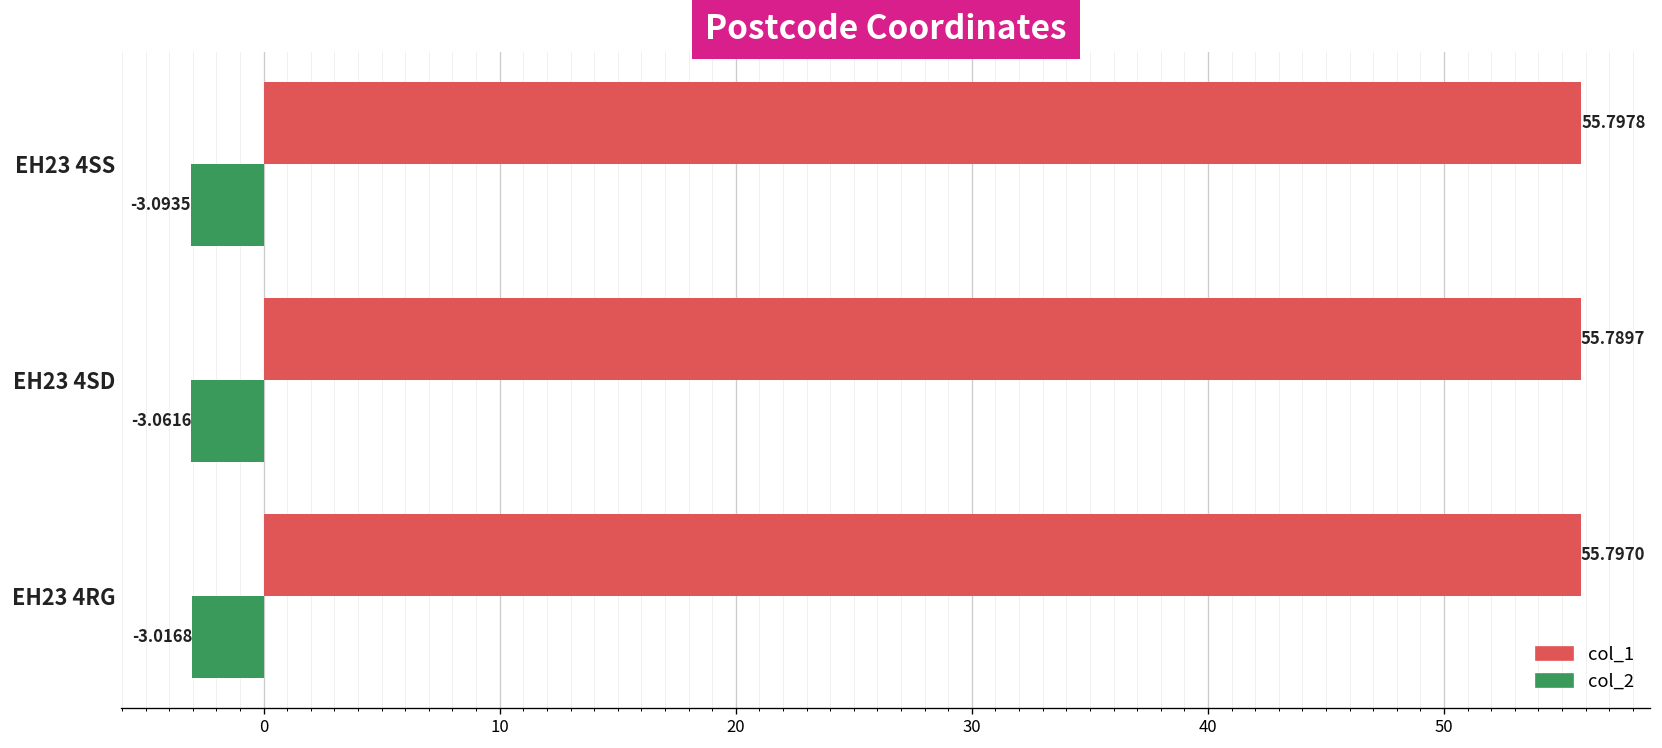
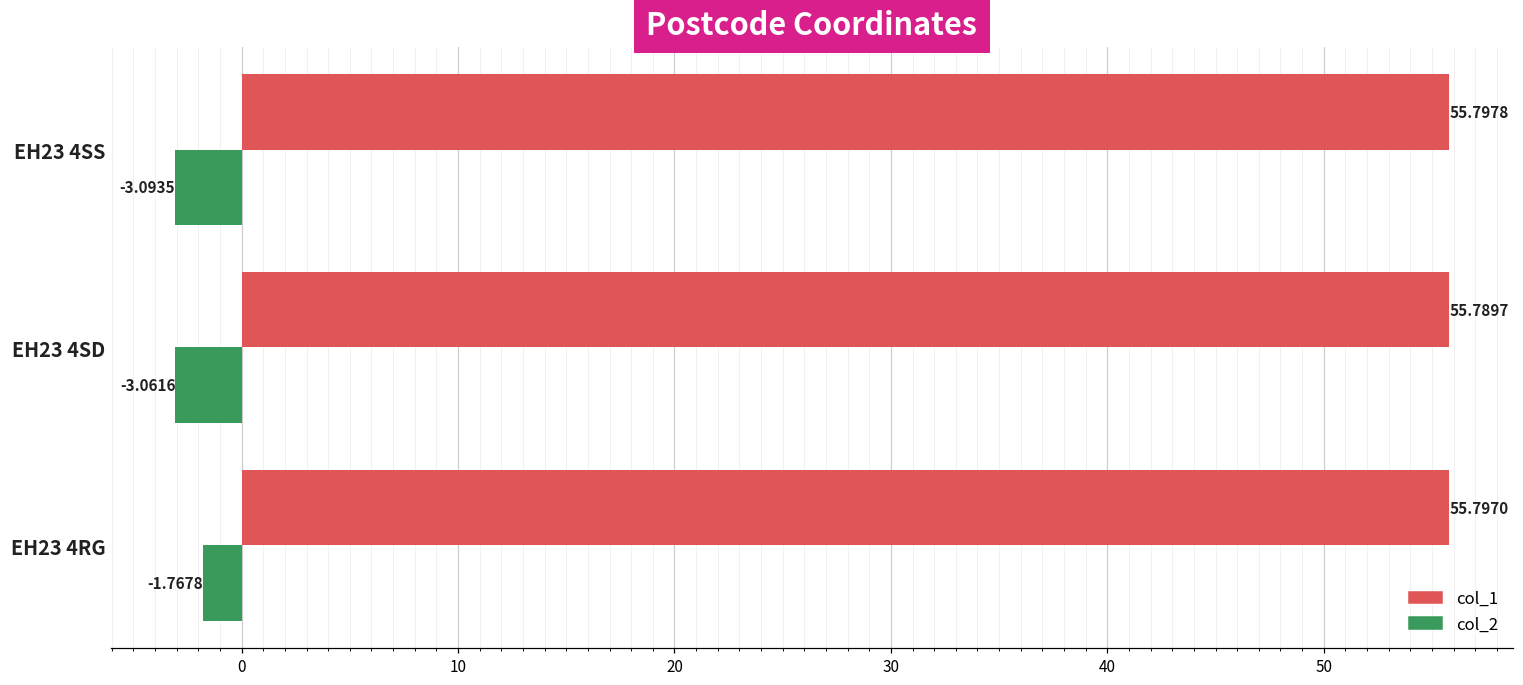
  {
    "col_1": {
      "EH23 4SS": 55.7978,
      "EH23 4SD": 55.7897,
      "EH23 4RG": 55.7970
    },
    "col_2": {
      "EH23 4SS": -3.0935,
      "EH23 4SD": -3.0616,
-     "EH23 4RG": -3.0168
+     "EH23 4RG": -1.7678
    }
  }
